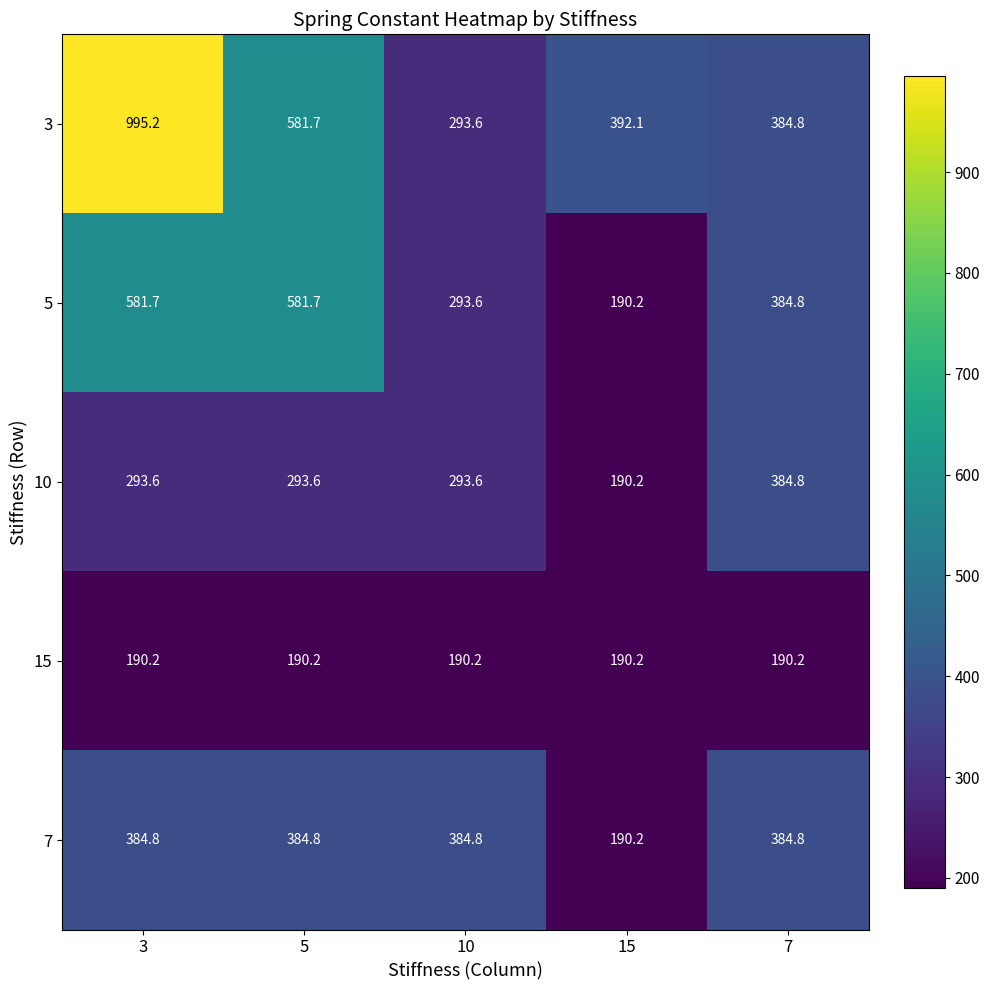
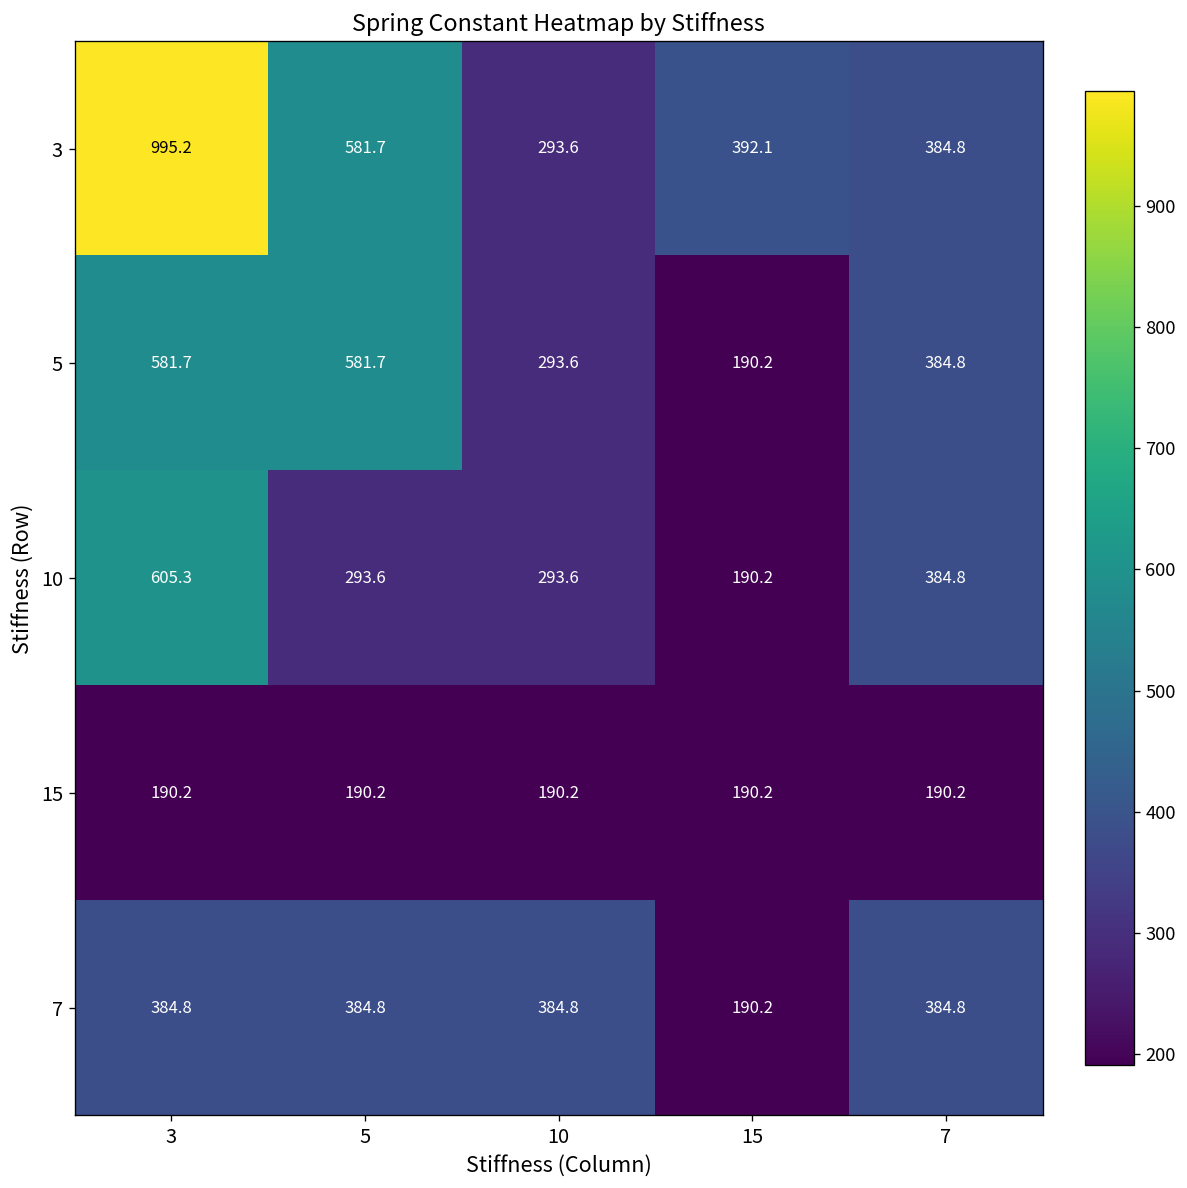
  {
    "3": {
      "3": 995.2,
      "5": 581.7,
      "10": 293.6,
      "15": 392.1,
      "7": 384.8
    },
    "5": {
      "3": 581.7,
      "5": 581.7,
      "10": 293.6,
      "15": 190.2,
      "7": 384.8
    },
    "10": {
-     "3": 293.6,
+     "3": 605.3,
      "5": 293.6,
      "10": 293.6,
      "15": 190.2,
      "7": 384.8
    },
    "15": {
      "3": 190.2,
      "5": 190.2,
      "10": 190.2,
      "15": 190.2,
      "7": 190.2
    },
    "7": {
      "3": 384.8,
      "5": 384.8,
      "10": 384.8,
      "15": 190.2,
      "7": 384.8
    }
  }
